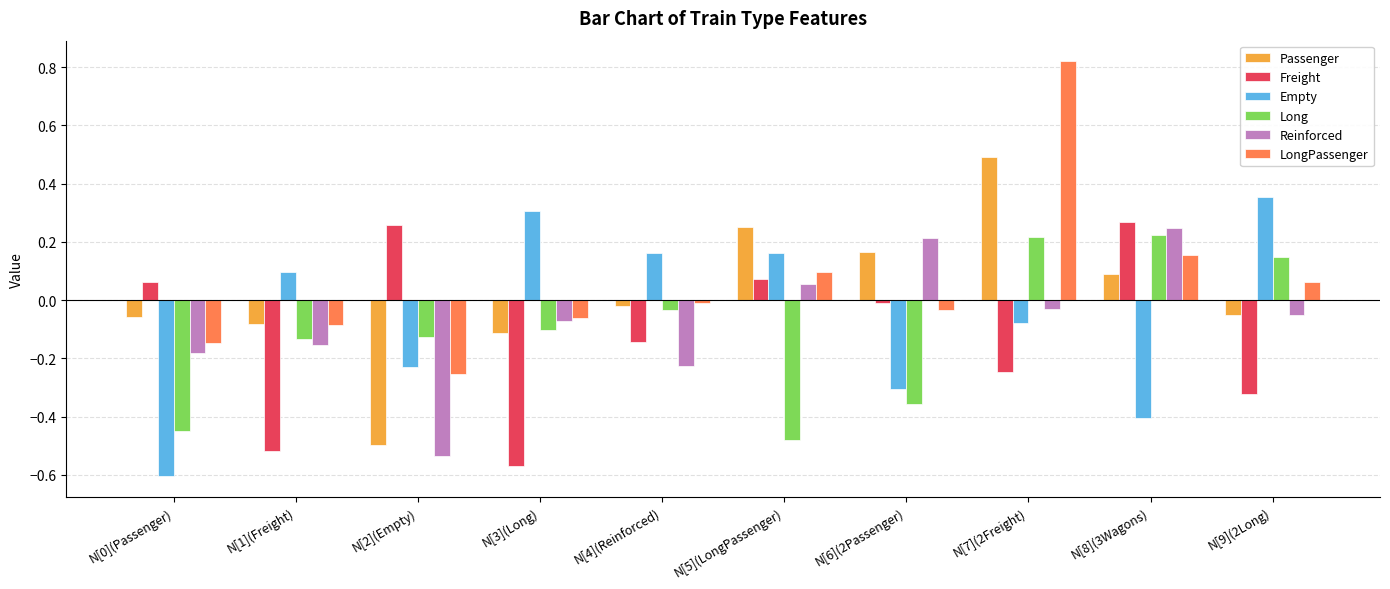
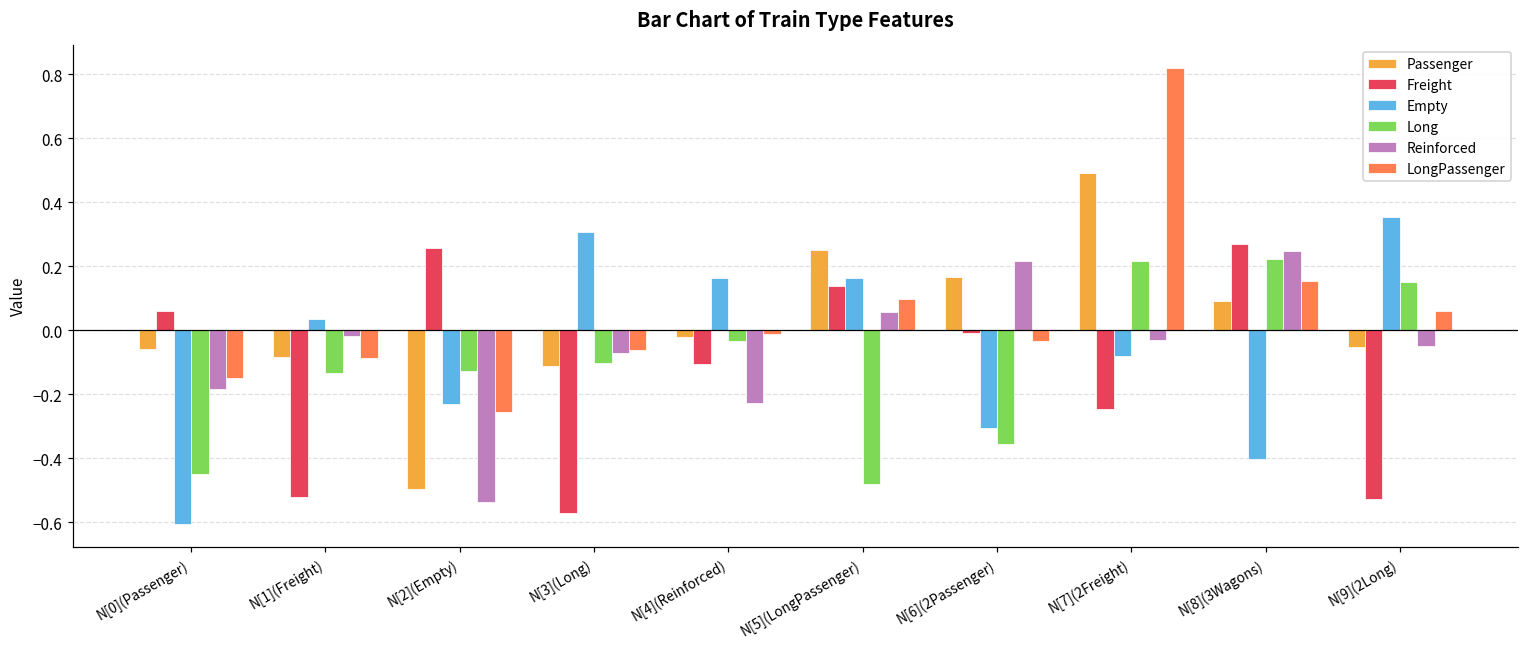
  {
    "Freight": {
      "N[0](Passenger)": 0.06,
      "N[1](Freight)": -0.52,
      "N[2](Empty)": 0.26,
      "N[3](Long)": -0.57,
-     "N[4](Reinforced)": -0.14,
-     "N[5](LongPassenger)": 0.07,
+     "N[4](Reinforced)": -0.10,
+     "N[5](LongPassenger)": 0.14,
      "N[6](2Passenger)": -0.01,
      "N[7](2Freight)": -0.25,
      "N[8](3Wagons)": 0.27,
-     "N[9](2Long)": -0.32
+     "N[9](2Long)": -0.53
    },
    "Empty": {
      "N[0](Passenger)": -0.60,
-     "N[1](Freight)": 0.10,
+     "N[1](Freight)": 0.04,
      "N[2](Empty)": -0.23,
      "N[3](Long)": 0.31,
      "N[4](Reinforced)": 0.16,
      "N[5](LongPassenger)": 0.16,
      "N[6](2Passenger)": -0.31,
      "N[7](2Freight)": -0.08,
      "N[8](3Wagons)": -0.40,
      "N[9](2Long)": 0.35
    },
    "Long": {
      "N[0](Passenger)": -0.45,
      "N[1](Freight)": -0.13,
      "N[2](Empty)": -0.13,
      "N[3](Long)": -0.10,
      "N[4](Reinforced)": -0.03,
      "N[5](LongPassenger)": -0.48,
      "N[6](2Passenger)": -0.35,
      "N[7](2Freight)": 0.22,
      "N[8](3Wagons)": 0.22,
      "N[9](2Long)": 0.15
    },
    "Reinforced": {
      "N[0](Passenger)": -0.18,
-     "N[1](Freight)": -0.15,
+     "N[1](Freight)": -0.02,
      "N[2](Empty)": -0.54,
      "N[3](Long)": -0.07,
      "N[4](Reinforced)": -0.23,
      "N[5](LongPassenger)": 0.06,
      "N[6](2Passenger)": 0.22,
      "N[7](2Freight)": -0.03,
      "N[8](3Wagons)": 0.25,
      "N[9](2Long)": -0.05
    }
  }
